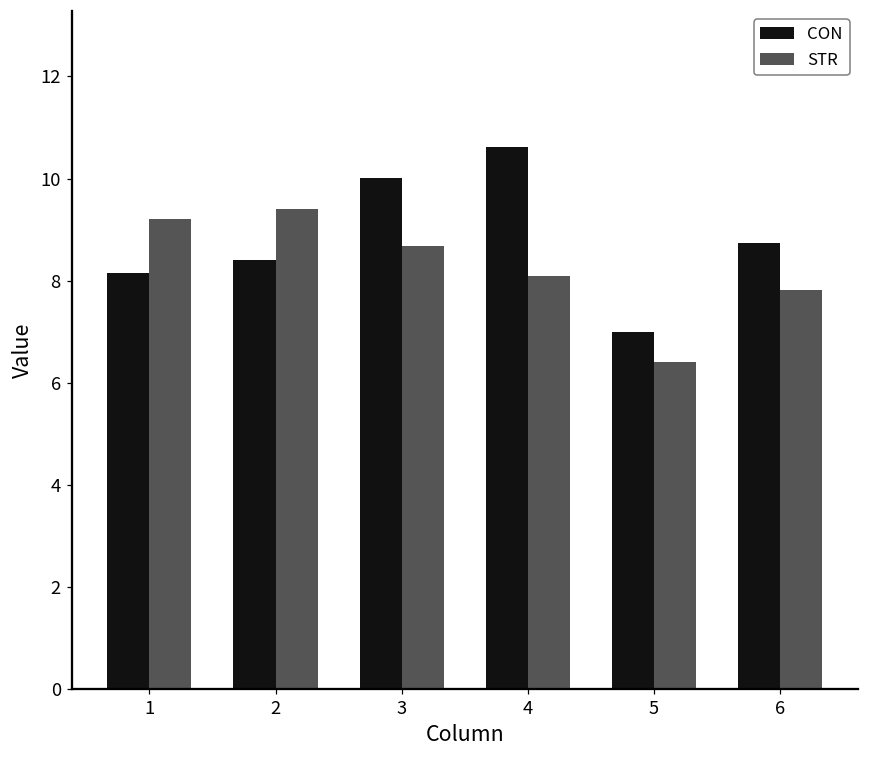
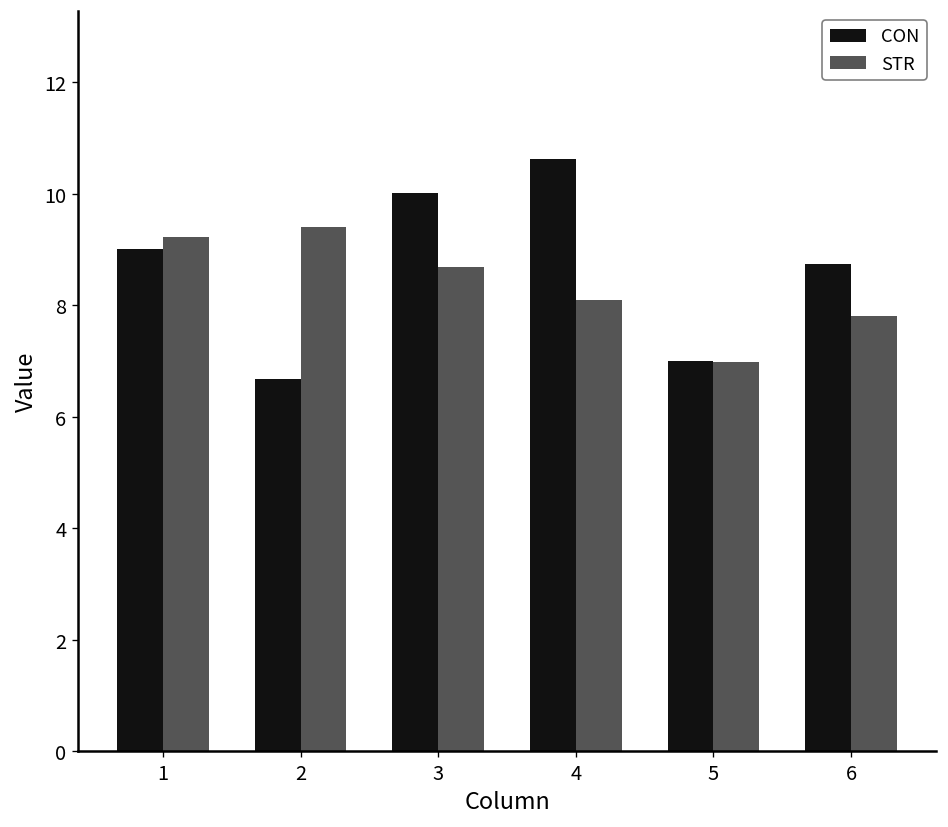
  {
    "CON": {
-     "1": 8.1,
-     "2": 8.4,
+     "1": 9.0,
+     "2": 6.7,
      "3": 10.0,
      "4": 10.6,
      "5": 7.0,
      "6": 8.7
    },
    "STR": {
      "1": 9.2,
      "2": 9.4,
      "3": 8.7,
      "4": 8.1,
-     "5": 6.4,
+     "5": 7.0,
      "6": 7.8
    }
  }
